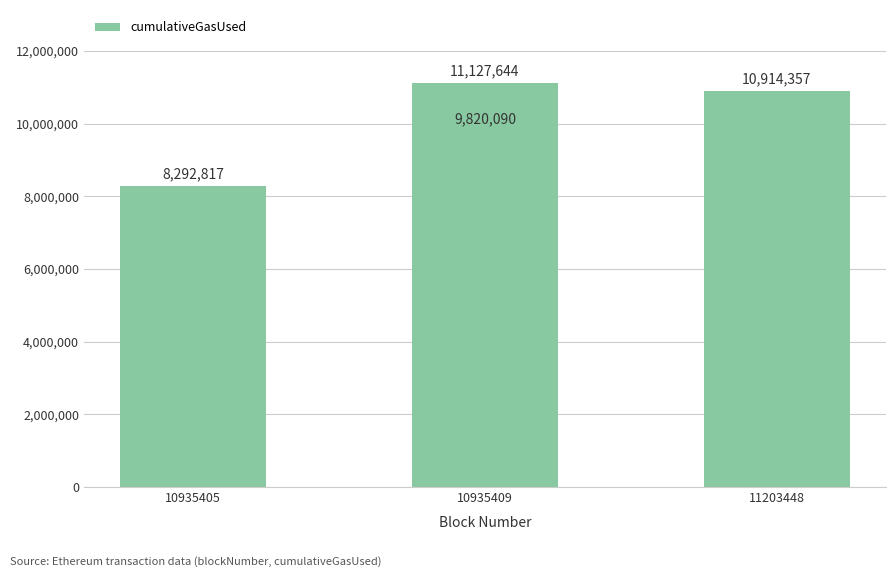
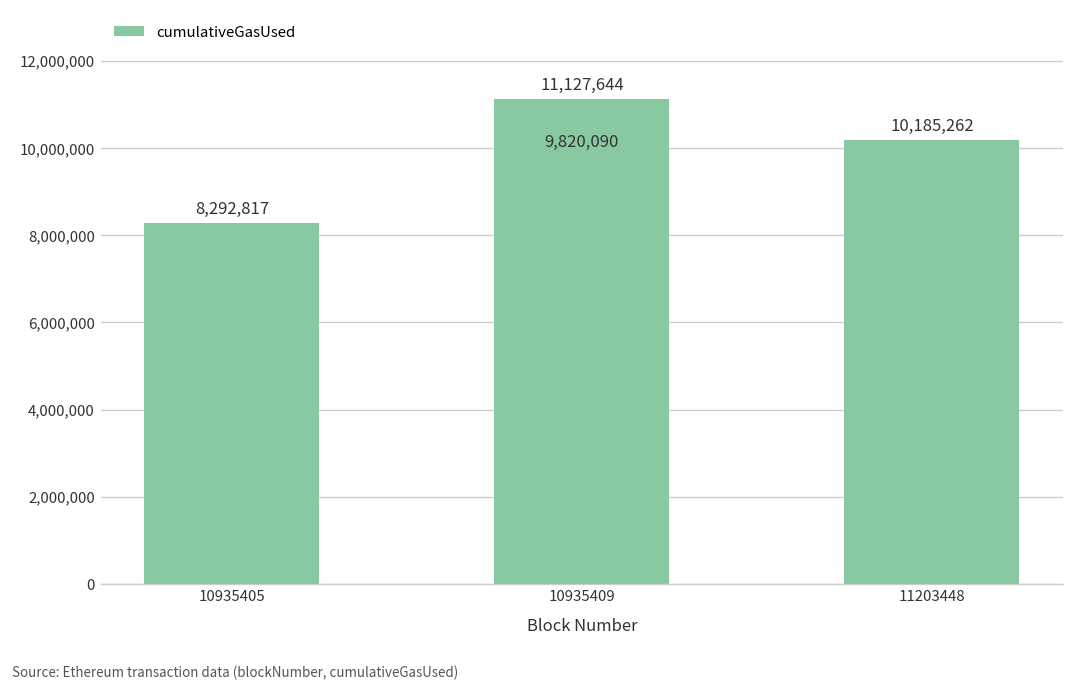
  {
    "10935405": "8,292,817",
-   "11203448": "10,914,357"
+   "11203448": "10,185,262"
  }
